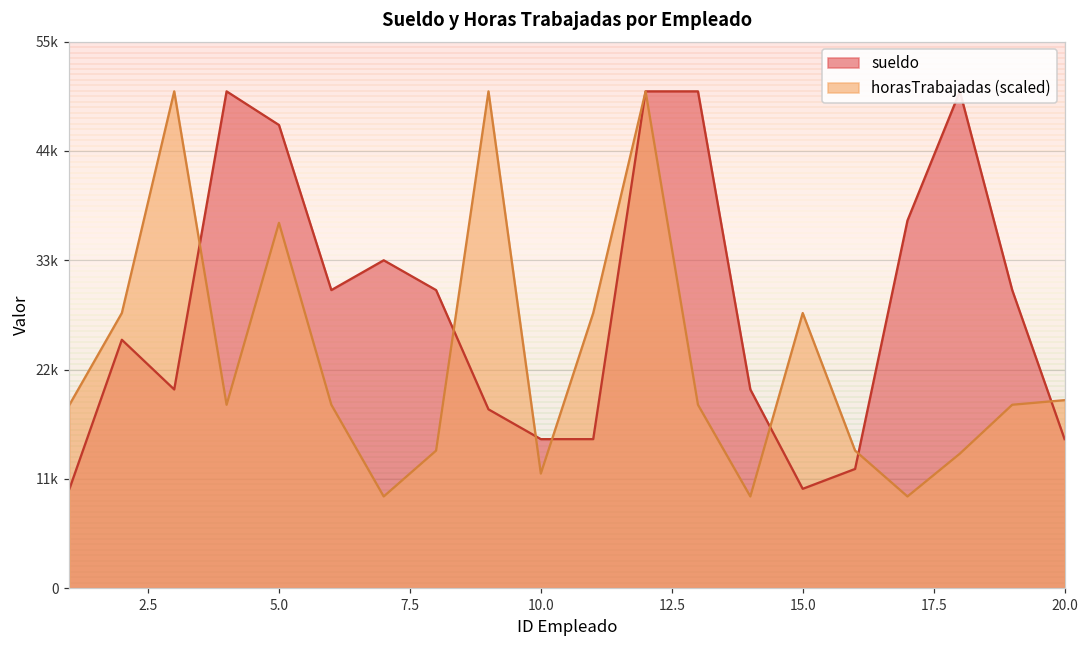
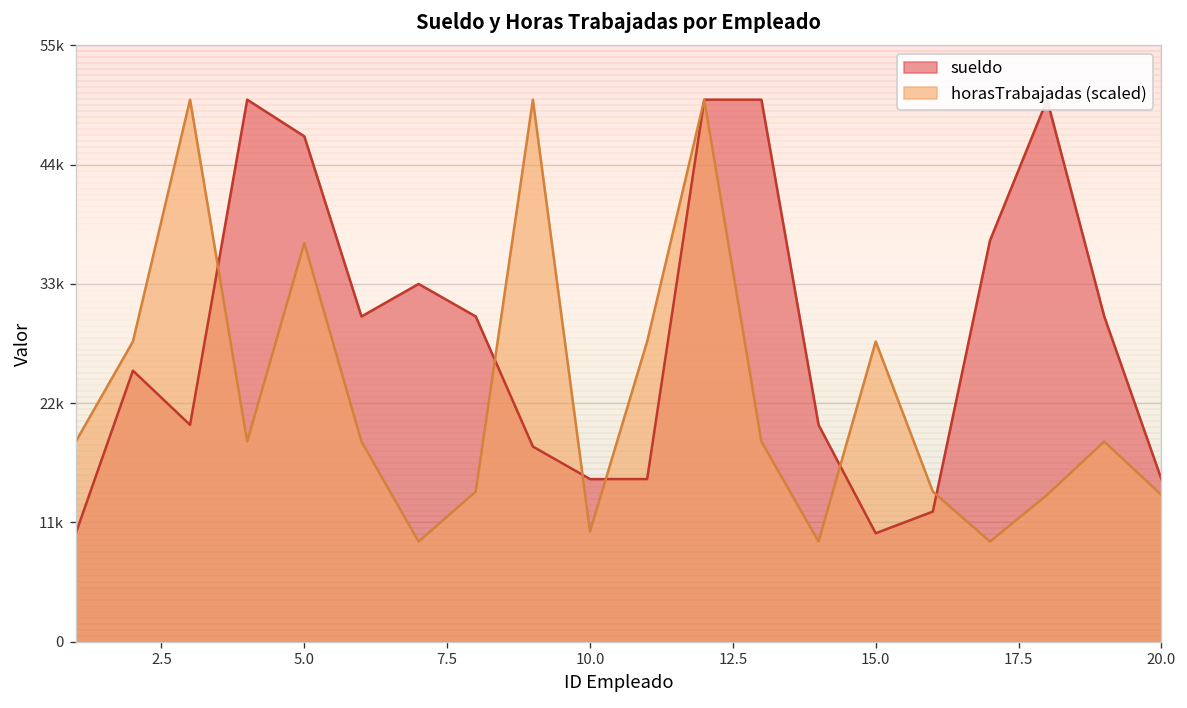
  {
    "sueldo": {
      "5.0": 47000,
      "10.0": 15000,
      "15.0": 10000,
      "20.0": 15000
    },
    "horasTrabajadas (scaled)": {
      "5.0": 37000,
-     "10.0": 12000,
+     "10.0": 10000,
      "15.0": 28000,
-     "20.0": 19000
+     "20.0": 14000
    }
  }
